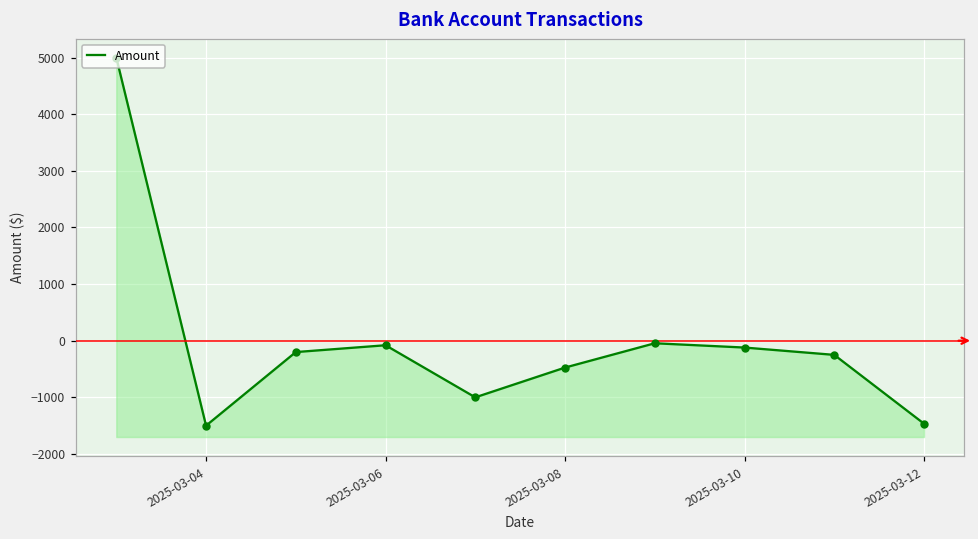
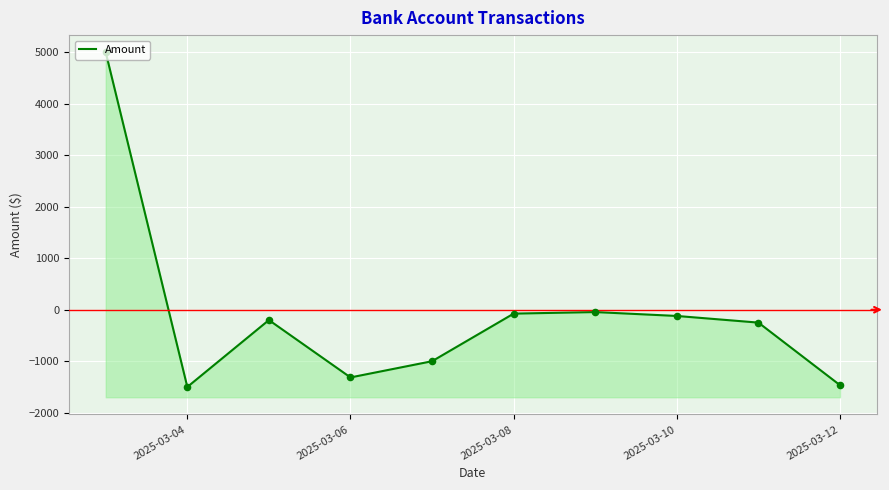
  {
    "2025-03-04": -1500,
-   "2025-03-06": -100,
-   "2025-03-08": -500,
+   "2025-03-06": -1300,
+   "2025-03-08": -100,
    "2025-03-10": -100,
    "2025-03-12": -1500
  }
